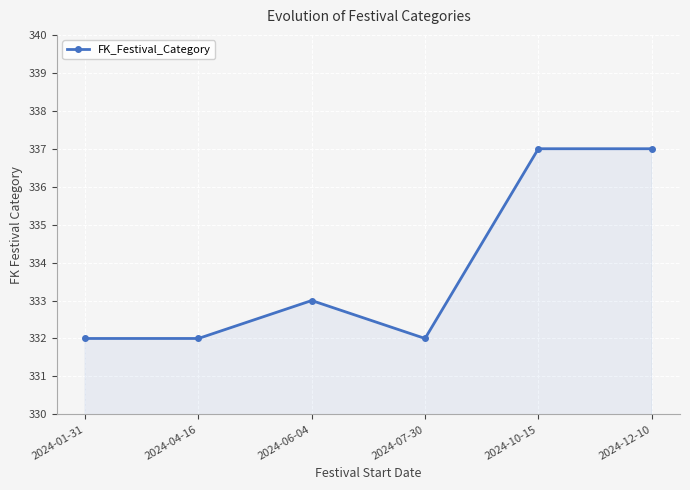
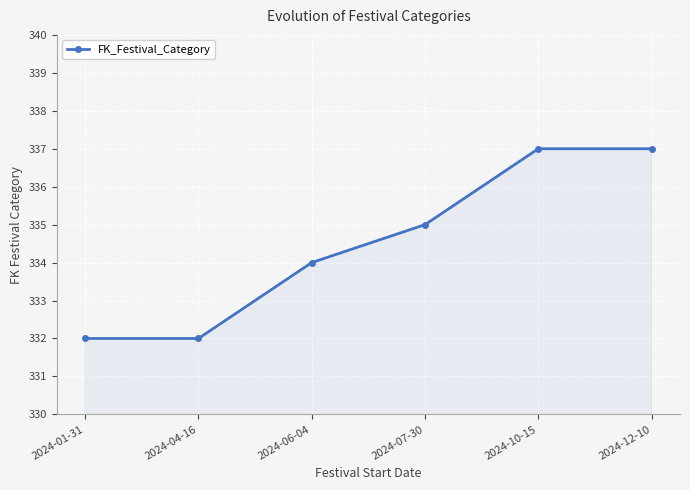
  {
    "2024-01-31": 332,
    "2024-04-16": 332,
-   "2024-06-04": 333,
-   "2024-07-30": 332,
+   "2024-06-04": 334,
+   "2024-07-30": 335,
    "2024-10-15": 337,
    "2024-12-10": 337
  }
